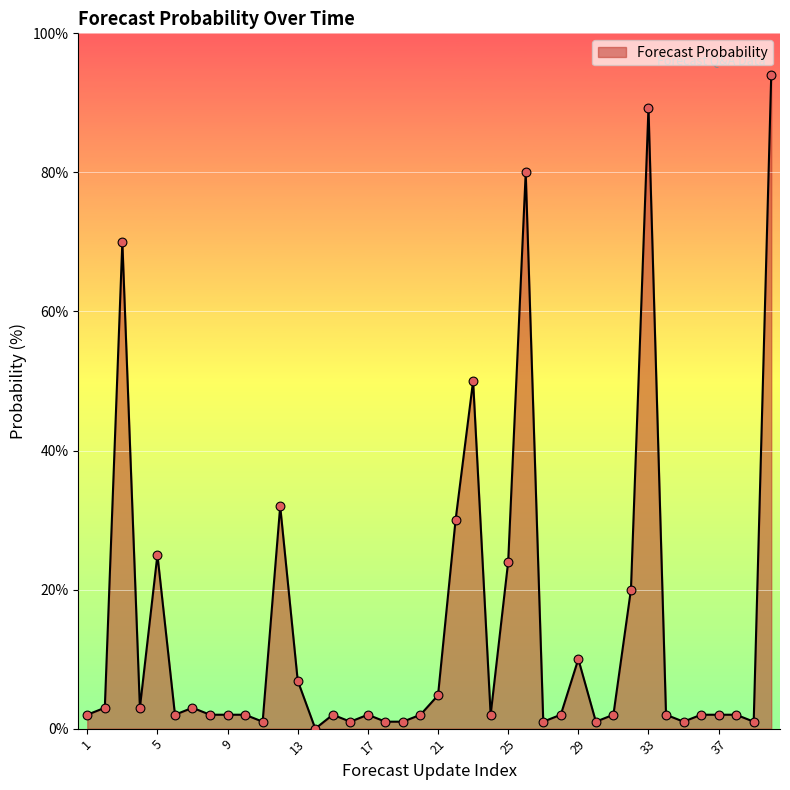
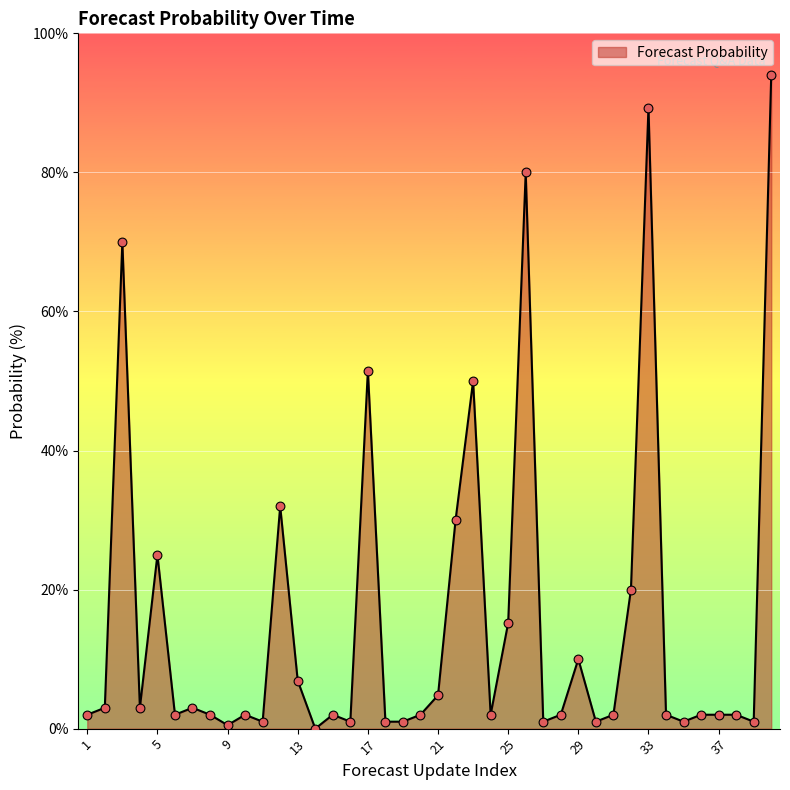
  {
    "1": "2%",
    "5": "25%",
-   "9": "2%",
+   "9": "1%",
    "13": "7%",
-   "17": "2%",
+   "17": "52%",
    "21": "5%",
-   "25": "24%",
+   "25": "15%",
    "29": "10%",
    "33": "89%",
    "37": "2%"
  }
